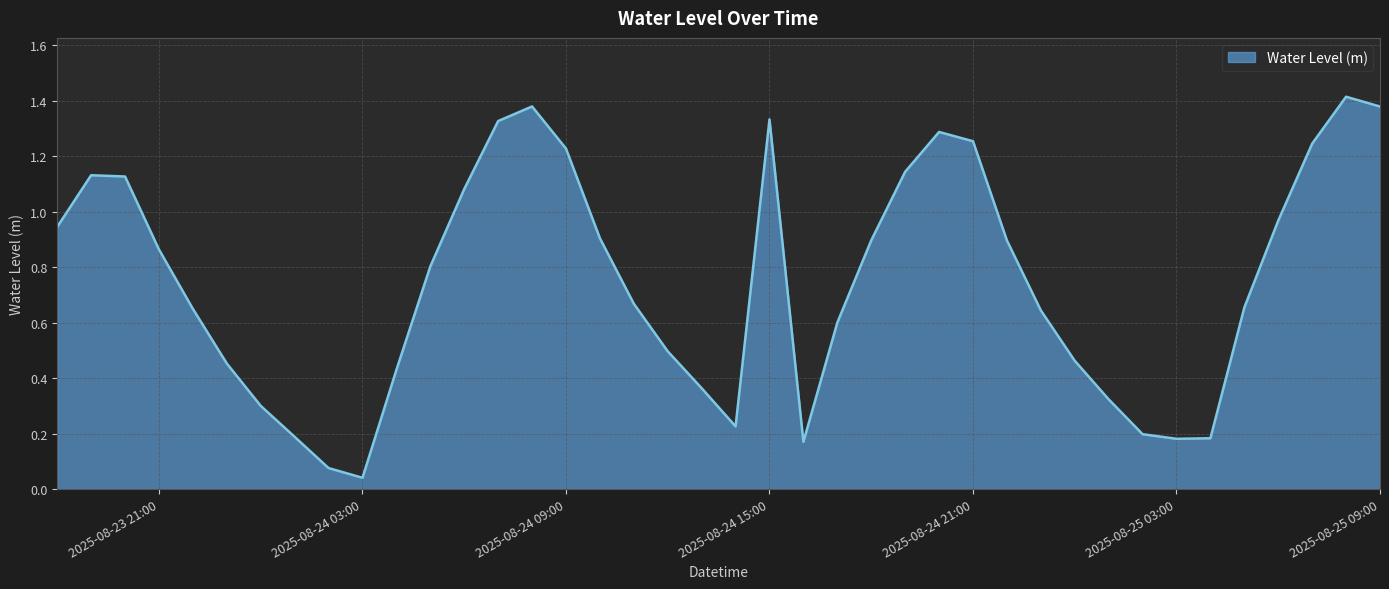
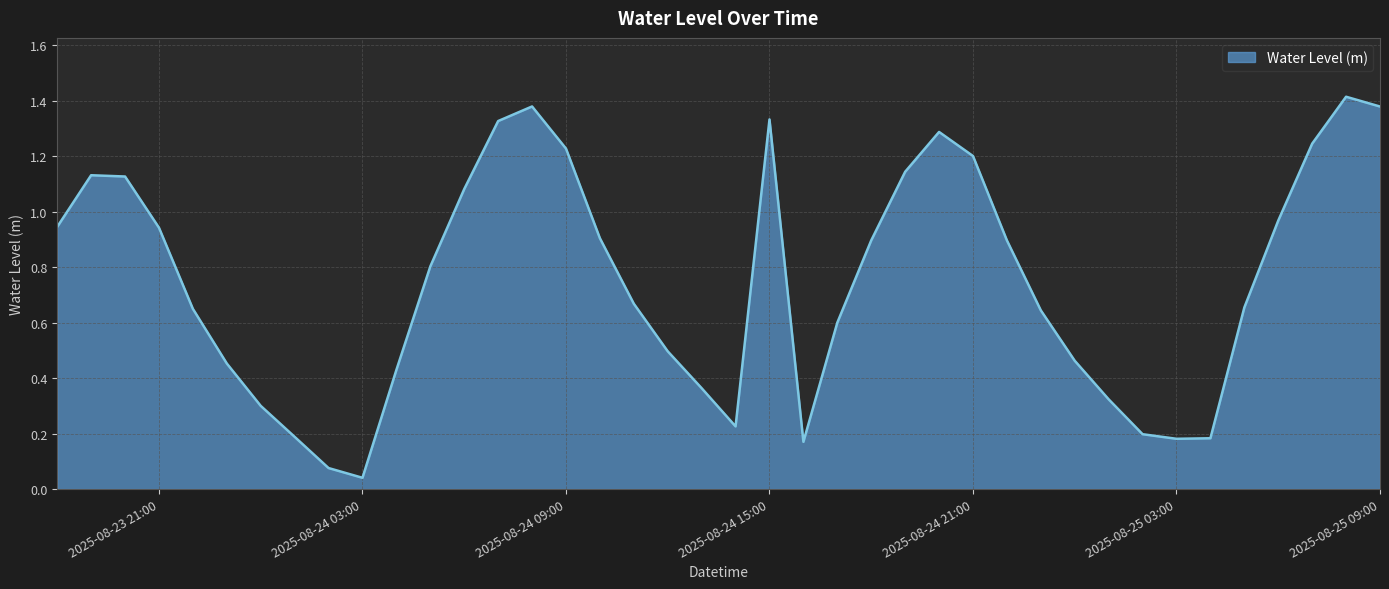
  {
-   "2025-08-23 21:00": 0.86,
+   "2025-08-23 21:00": 0.94,
    "2025-08-24 03:00": 0.04,
    "2025-08-24 09:00": 1.23,
    "2025-08-24 15:00": 1.33,
-   "2025-08-24 21:00": 1.25,
+   "2025-08-24 21:00": 1.20,
    "2025-08-25 03:00": 0.18,
    "2025-08-25 09:00": 1.38
  }
